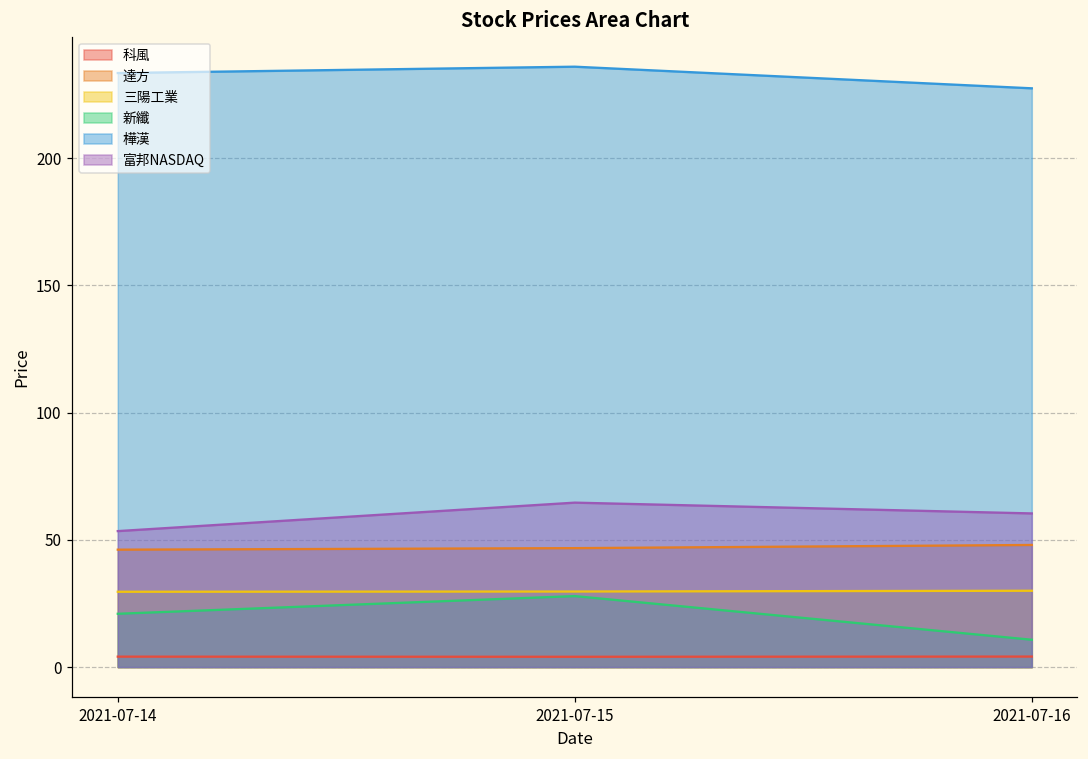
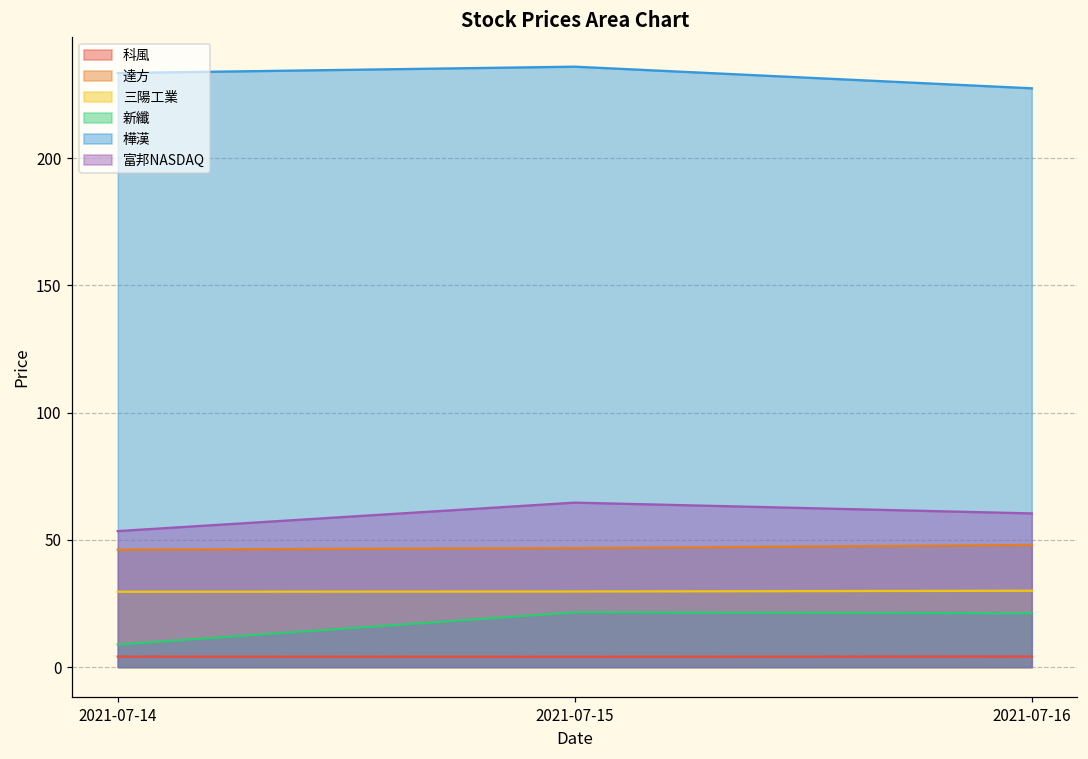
  {
    "新纖": {
-     "2021-07-14": 21,
-     "2021-07-15": 28,
-     "2021-07-16": 11
+     "2021-07-14": 9,
+     "2021-07-15": 22,
+     "2021-07-16": 21
    },
    "樺漢": {
      "2021-07-15": 236,
      "2021-07-16": 228
    },
    "富邦NASDAQ": {
      "2021-07-14": 53,
      "2021-07-15": 65,
      "2021-07-16": 60
    }
  }
